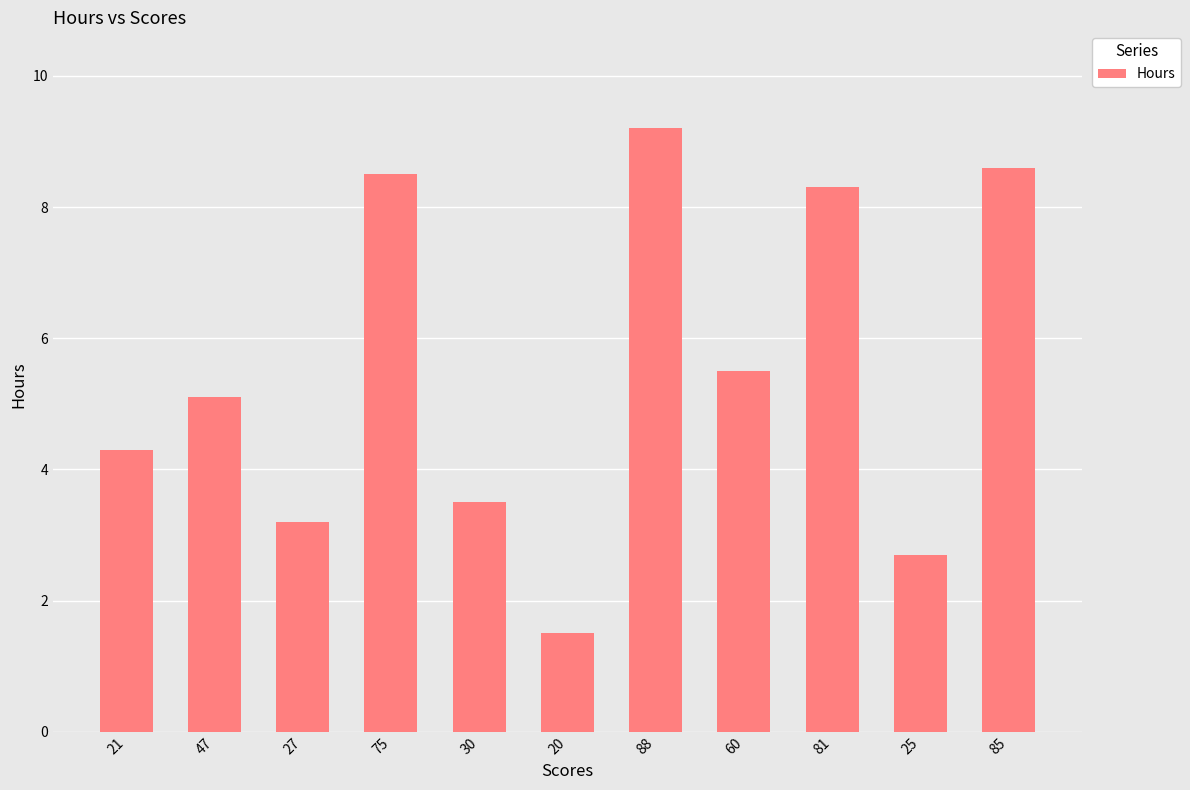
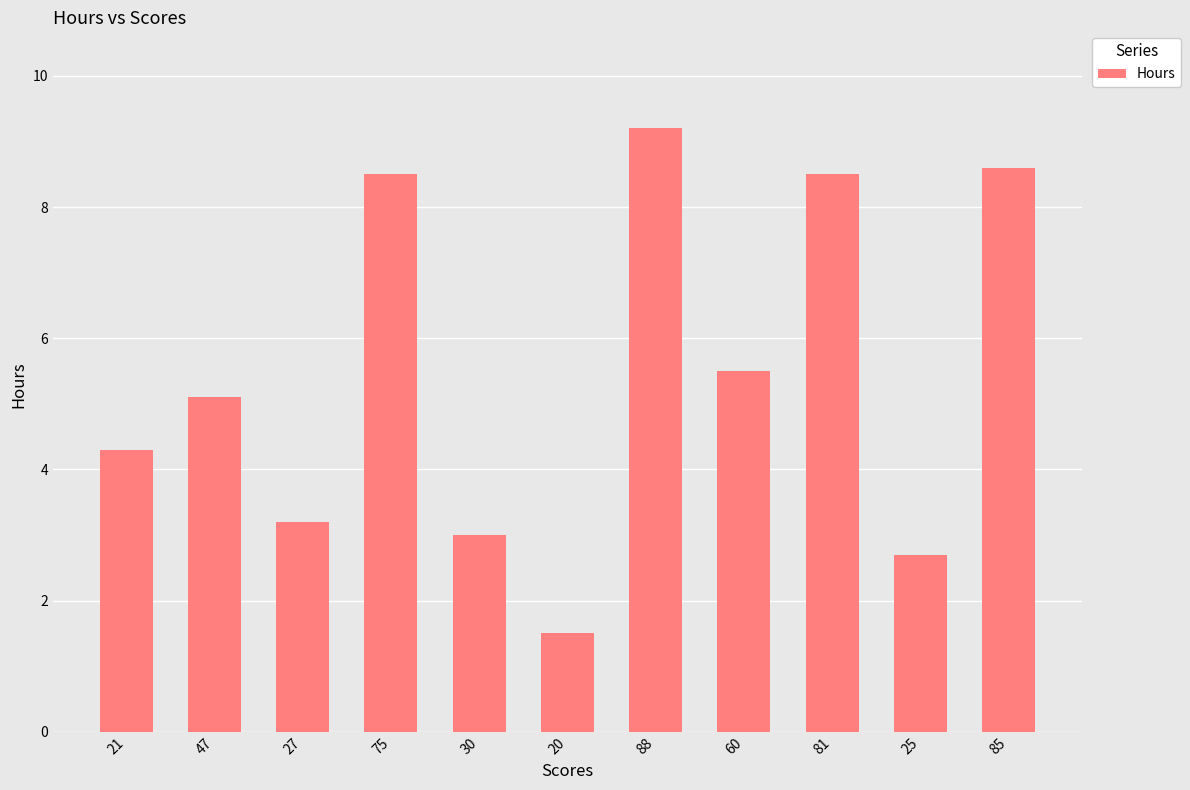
  {
    "21": 4.3,
    "47": 5.1,
    "27": 3.2,
    "75": 8.5,
-   "30": 3.5,
+   "30": 3.0,
    "20": 1.5,
    "88": 9.2,
    "60": 5.5,
-   "81": 8.3,
+   "81": 8.5,
    "25": 2.7,
    "85": 8.6
  }
